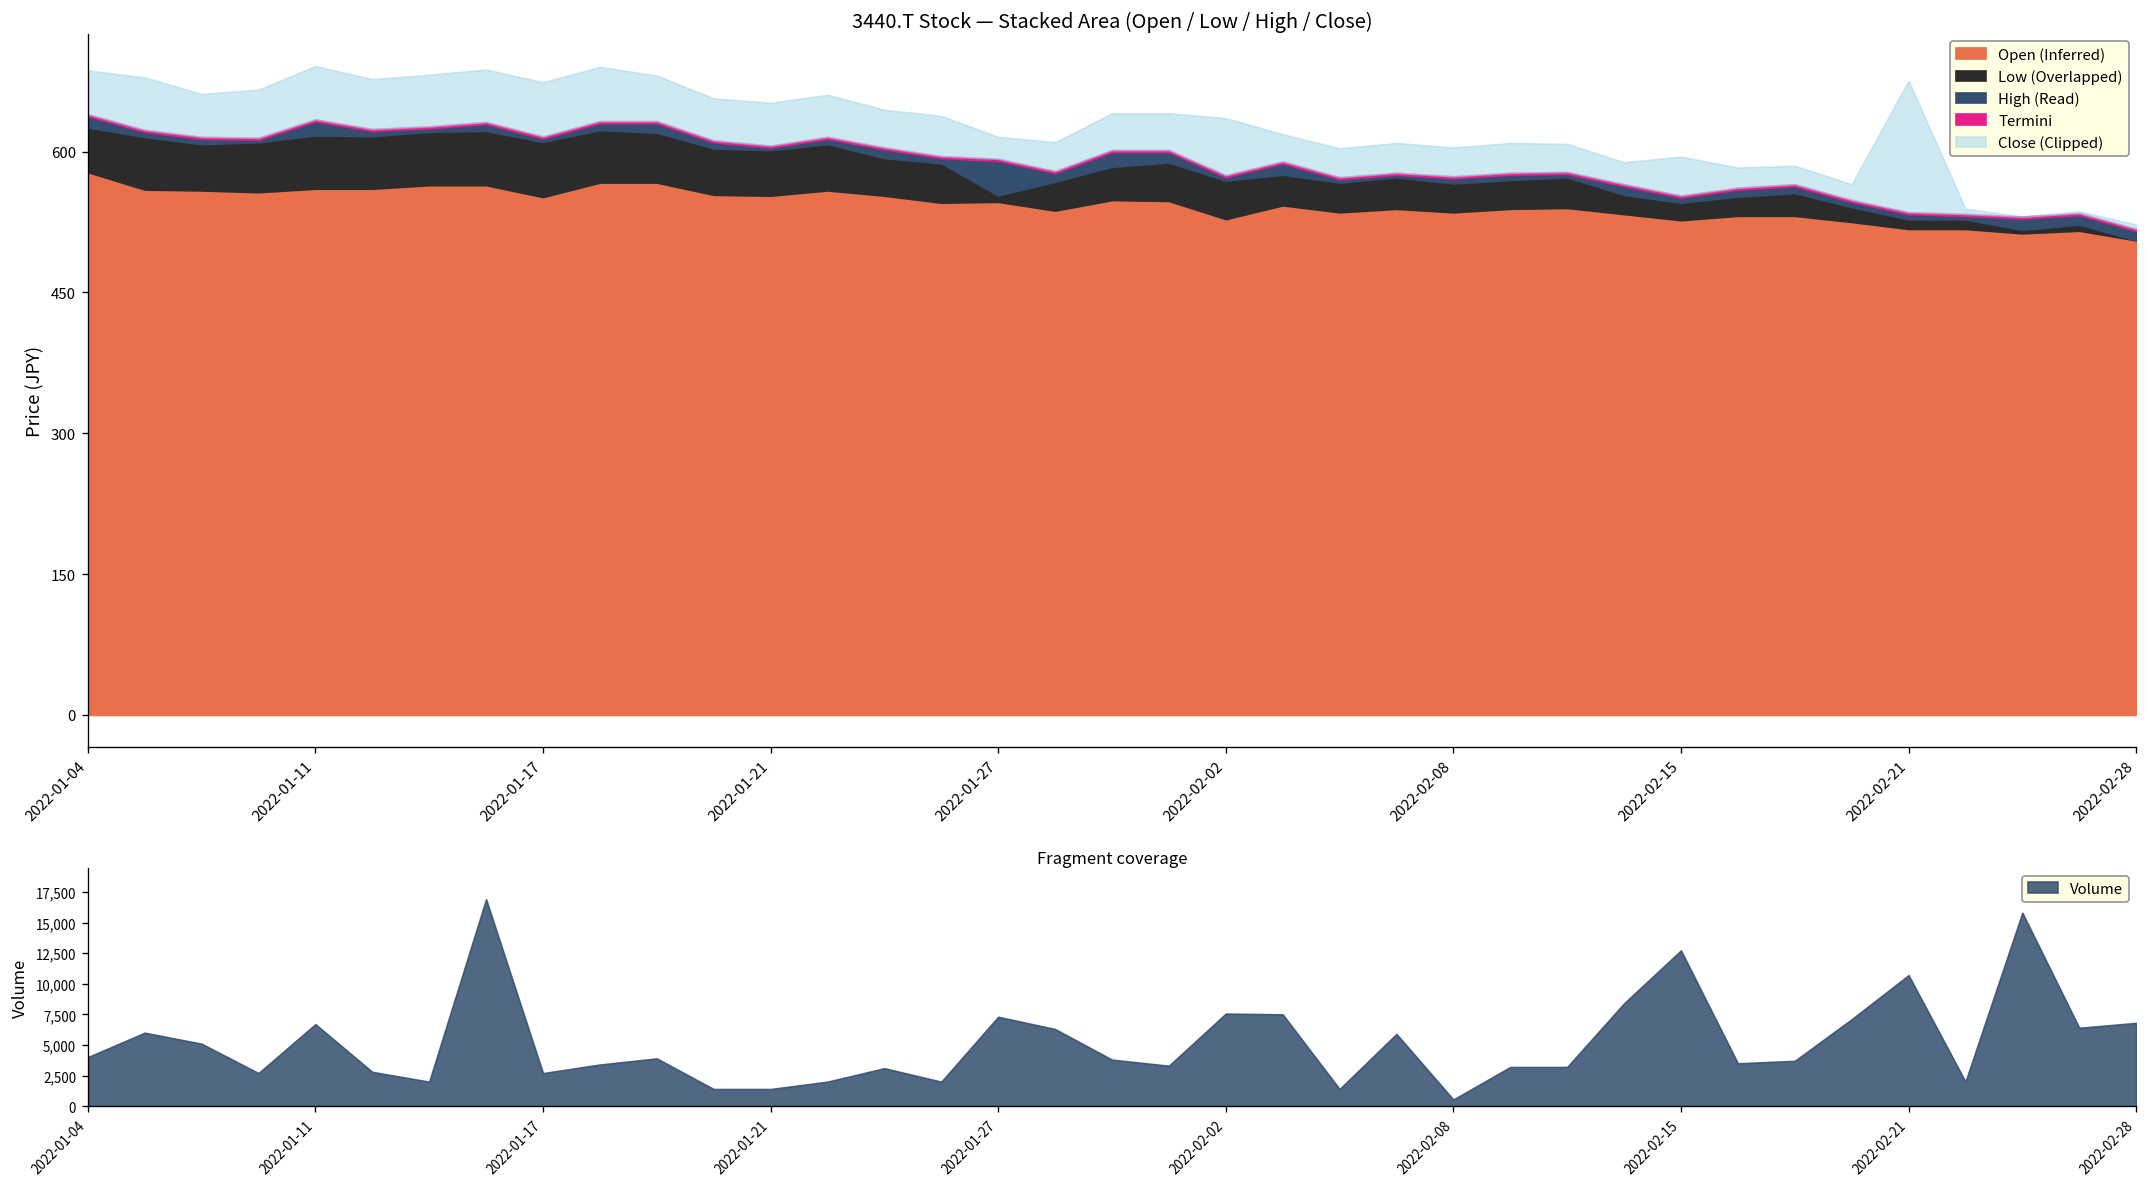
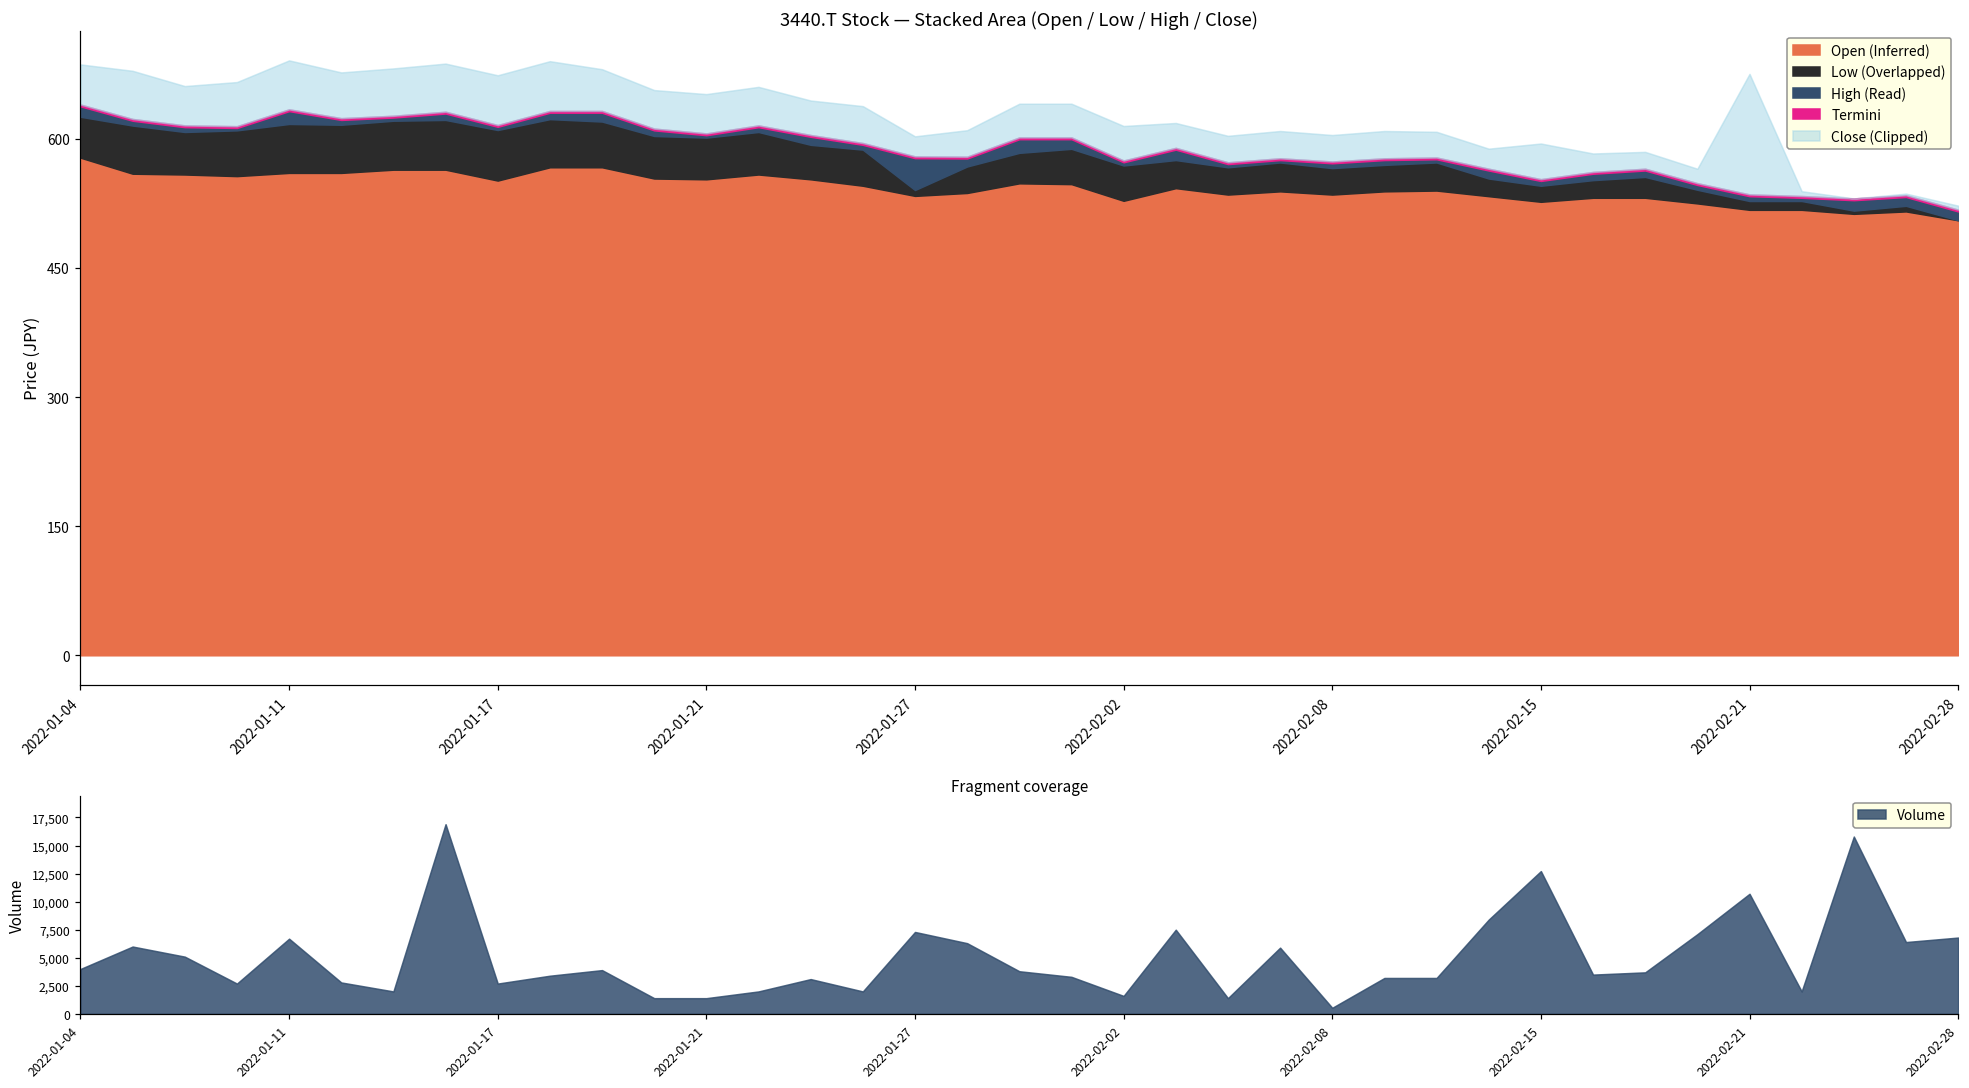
  {
    "3440.T Stock — Stacked Area (Open / Low / High / Close)": {
      "Open (Inferred)": {
-       "2022-01-27": "550"
+       "2022-01-27": "530"
      },
      "Close (Clipped)": {
        "2022-01-04": "50",
        "2022-01-11": "60",
        "2022-01-17": "60",
        "2022-01-21": "50",
        "2022-01-27": "20",
-       "2022-02-02": "60",
+       "2022-02-02": "40",
        "2022-02-08": "30",
        "2022-02-15": "40",
        "2022-02-21": "140",
        "2022-02-28": "0"
      }
    },
    "Fragment coverage": {
      "2022-01-04": "4,000",
      "2022-01-11": "6,700",
      "2022-01-17": "2,700",
      "2022-01-21": "1,400",
      "2022-01-27": "7,300",
-     "2022-02-02": "7,600",
+     "2022-02-02": "1,600",
      "2022-02-08": "500",
      "2022-02-15": "12,700",
      "2022-02-21": "10,700",
      "2022-02-28": "6,800"
    }
  }
